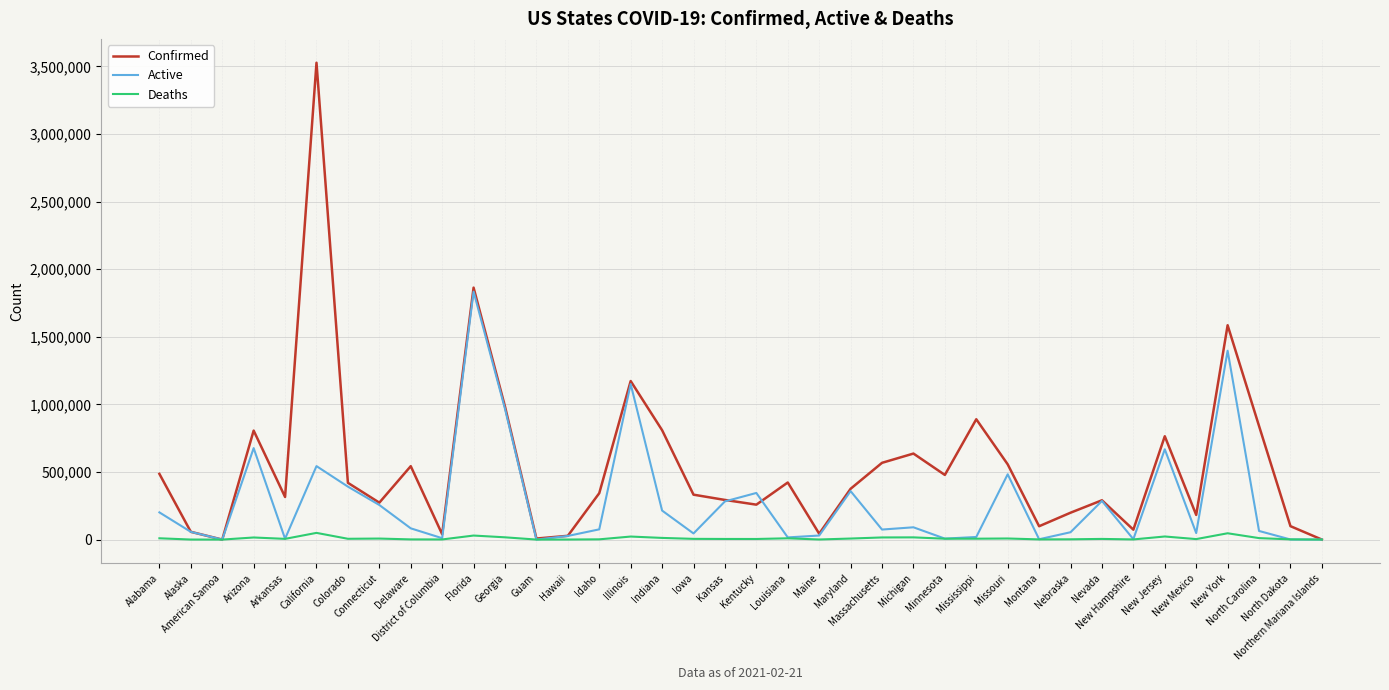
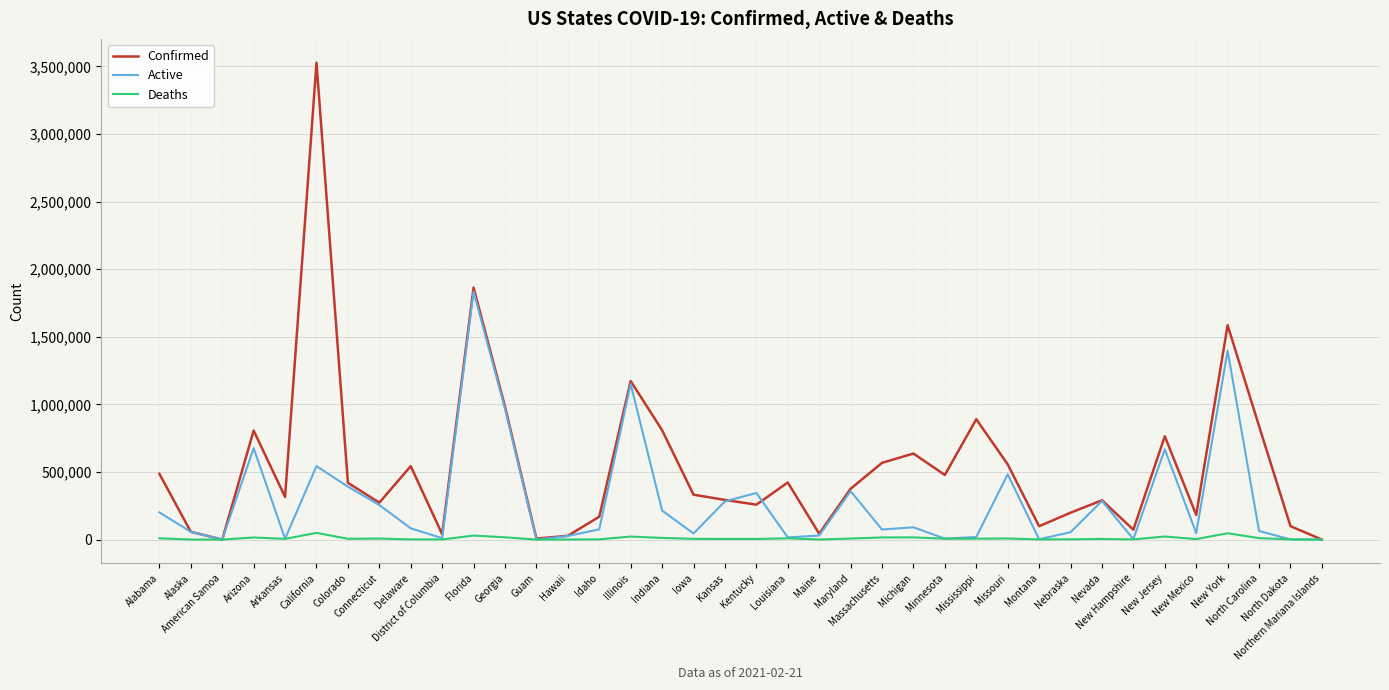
  {
    "Confirmed": {
      "Alabama": "490,000",
      "Arizona": "810,000",
      "Arkansas": "320,000",
      "California": "3,530,000",
      "Colorado": "420,000",
      "Delaware": "540,000",
      "District of Columbia": "40,000",
      "Florida": "1,860,000",
-     "Idaho": "340,000",
+     "Idaho": "170,000",
      "Illinois": "1,170,000",
      "Indiana": "810,000",
      "Iowa": "330,000",
      "Kentucky": "260,000",
      "Louisiana": "420,000",
      "Massachusetts": "570,000",
      "Michigan": "640,000",
      "Minnesota": "480,000",
      "Mississippi": "890,000",
      "Missouri": "560,000",
      "Montana": "100,000",
      "Nebraska": "200,000",
      "New Hampshire": "70,000",
      "New Jersey": "760,000",
      "New Mexico": "180,000",
      "New York": "1,590,000",
      "North Carolina": "840,000",
      "North Dakota": "100,000"
    },
    "Active": {
      "Alabama": "200,000",
      "Arizona": "680,000",
      "California": "540,000",
      "Colorado": "390,000",
      "Delaware": "80,000",
      "Florida": "1,830,000",
      "Idaho": "80,000",
      "Illinois": "1,150,000",
      "Indiana": "210,000",
      "Iowa": "50,000",
      "Kentucky": "340,000",
      "Massachusetts": "70,000",
      "Michigan": "90,000",
      "Missouri": "480,000",
      "Nebraska": "50,000",
      "New Jersey": "670,000",
      "New Mexico": "50,000",
      "New York": "1,400,000",
      "North Carolina": "60,000"
    },
    "Deaths": {
      "Alabama": "10,000",
      "Alaska": "0",
      "Arizona": "20,000",
      "California": "50,000",
      "Colorado": "10,000",
      "Connecticut": "10,000",
      "Delaware": "0",
      "Florida": "30,000",
      "Georgia": "20,000",
      "Hawaii": "0",
      "Idaho": "0",
      "Illinois": "20,000",
      "Indiana": "10,000",
      "Iowa": "10,000",
      "Kansas": "0",
      "Kentucky": "0",
      "Maine": "0",
      "Maryland": "10,000",
      "Massachusetts": "20,000",
      "Michigan": "20,000",
      "Missouri": "10,000",
      "Nebraska": "0",
      "Nevada": "0",
      "New Jersey": "20,000",
      "New Mexico": "0",
      "New York": "50,000",
      "North Carolina": "10,000"
    }
  }
